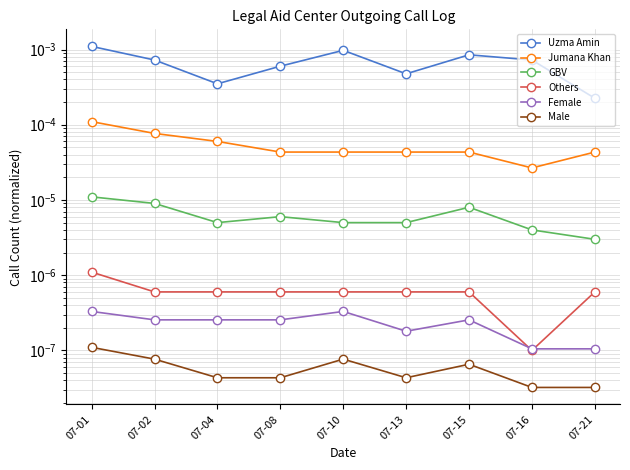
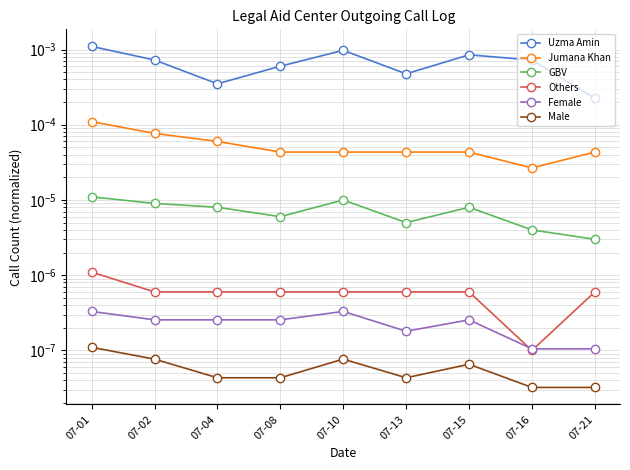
  {
    "Uzma Amin": {
      "07-01": 0.0011,
      "07-02": 0.0007,
      "07-04": 0.0004,
      "07-08": 0.0006,
      "07-10": 0.0010,
      "07-13": 0.0005,
      "07-15": 0.0009
    },
    "Jumana Khan": {
      "07-01": 0.00011,
      "07-02": 0.00008,
      "07-04": 0.00006,
      "07-08": 0.00004,
      "07-10": 0.00004,
      "07-13": 0.00004,
      "07-15": 0.00004,
      "07-16": 0.000027,
      "07-21": 0.00004
    },
    "GBV": {
      "07-01": 0.000011,
      "07-02": 0.000009,
-     "07-04": 0.000005,
+     "07-04": 0.000008,
      "07-08": 0.000006,
-     "07-10": 0.000005,
+     "07-10": 0.000010,
      "07-13": 0.000005,
      "07-15": 0.000008,
      "07-16": 0.000004,
      "07-21": 0.000003
    },
    "Others": {
      "07-01": 0.0000011,
      "07-02": 0.0000006,
      "07-04": 0.0000006,
      "07-08": 0.0000006,
      "07-10": 0.0000006,
      "07-13": 0.0000006,
      "07-15": 0.0000006,
      "07-21": 0.0000006
    },
    "Female": {
      "07-01": 0.0000003,
      "07-02": 0.00000026,
      "07-04": 0.00000026,
      "07-08": 0.00000026,
      "07-10": 0.0000003,
      "07-13": 0.00000018,
      "07-15": 0.00000026,
      "07-21": 0.00000011
    },
    "Male": {
      "07-01": 0.00000011,
      "07-02": 0.00000008,
      "07-04": 0.00000004,
      "07-08": 0.00000004,
      "07-10": 0.00000008,
      "07-13": 0.00000004,
      "07-15": 0.00000007,
      "07-16": 0.000000032,
      "07-21": 0.000000032
    }
  }
